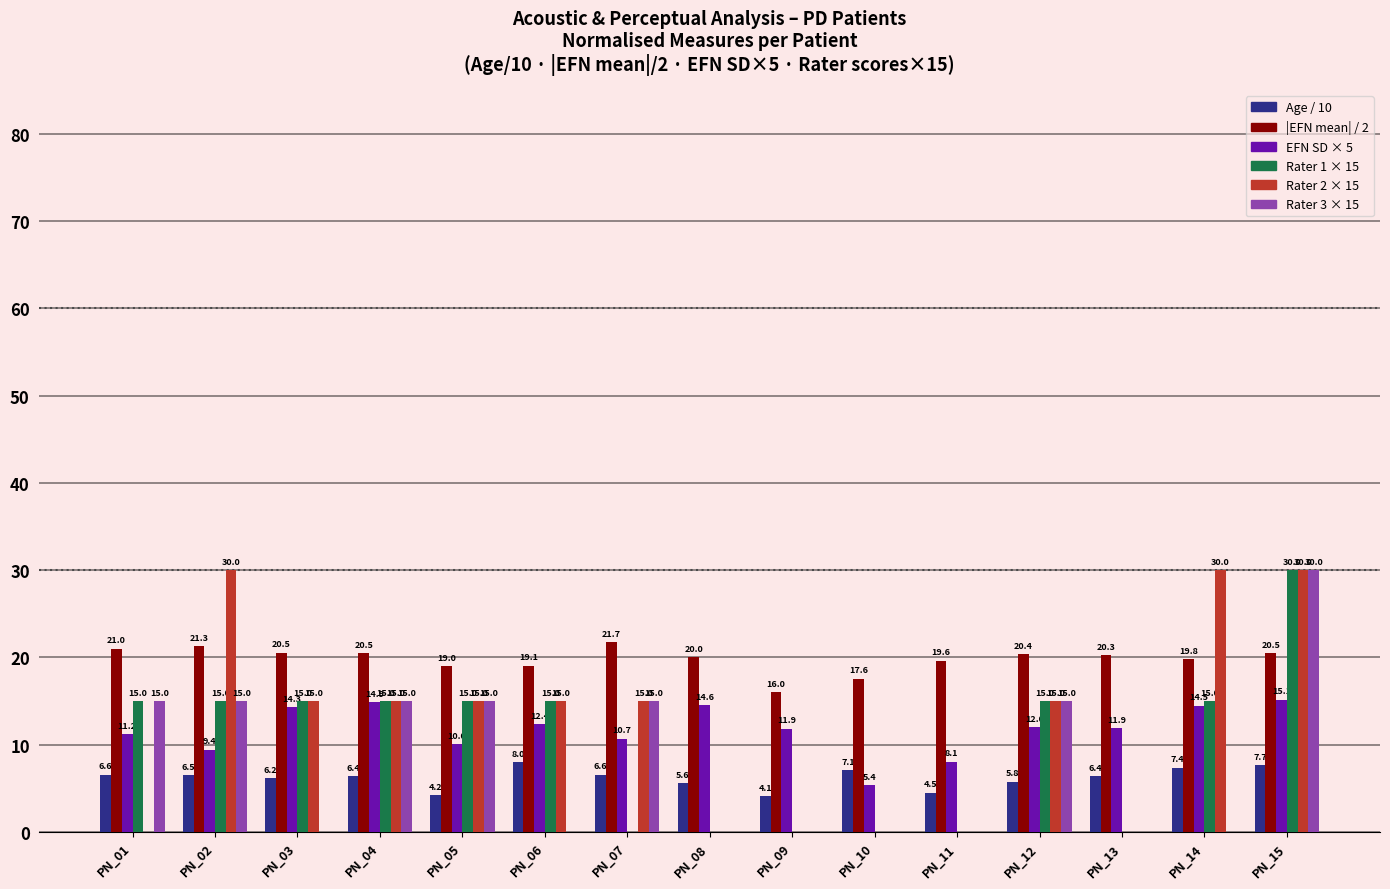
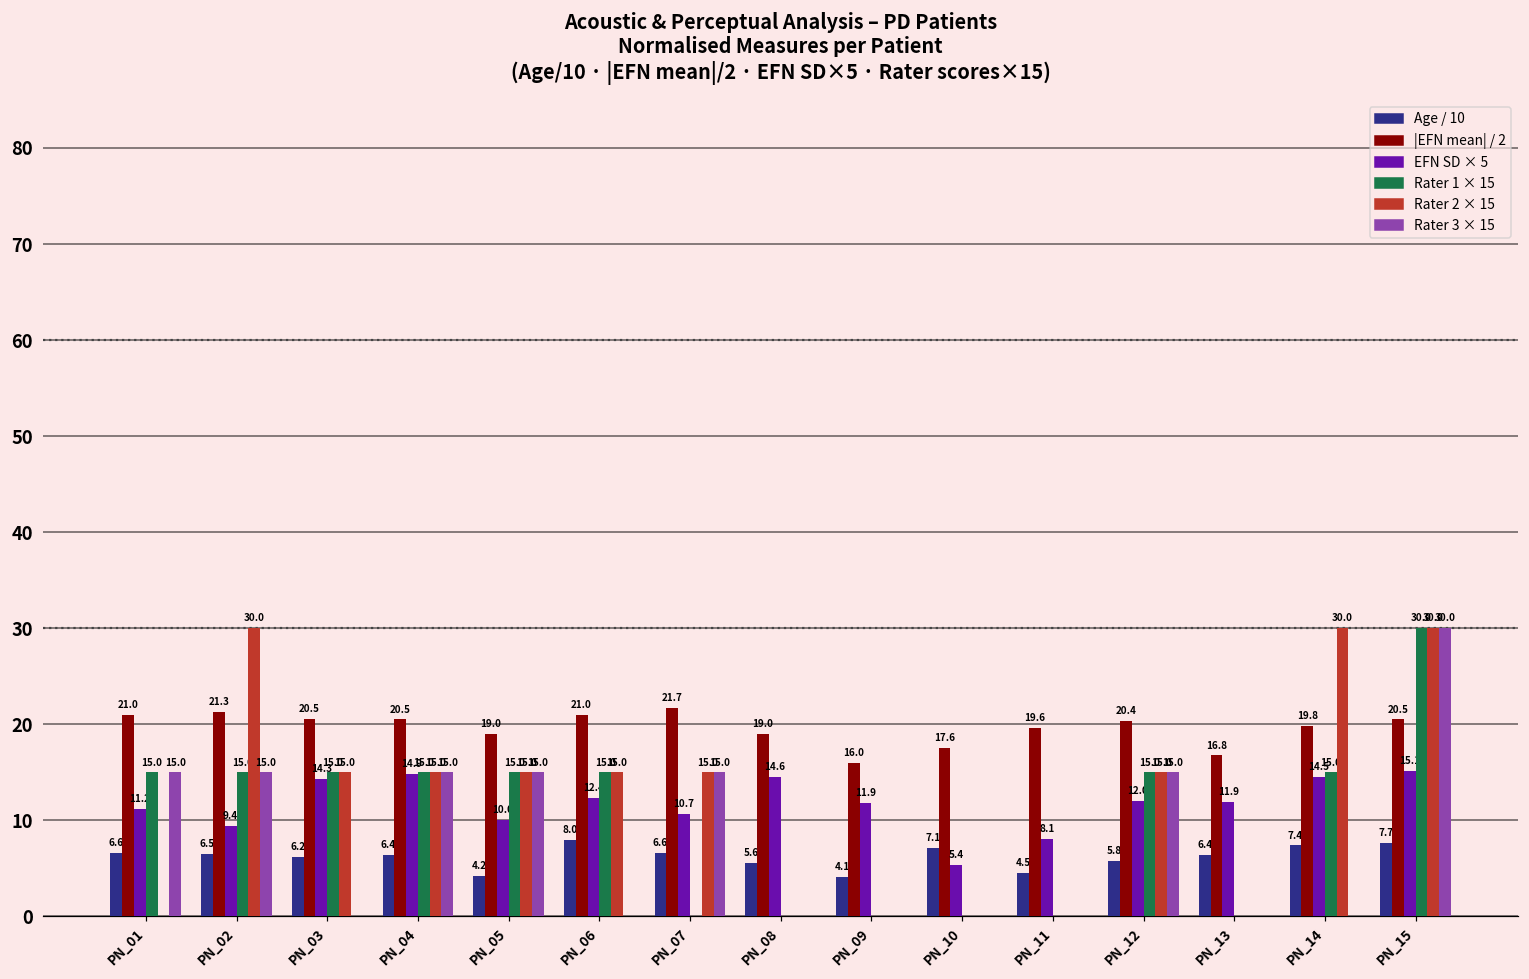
  {
    "Age / 10": {
      "PN_01": 6.6,
      "PN_02": 6.5,
      "PN_03": 6.2,
      "PN_04": 6.4,
      "PN_05": 4.2,
      "PN_06": 8.0,
      "PN_07": 6.6,
      "PN_08": 5.6,
      "PN_09": 4.1,
      "PN_10": 7.1,
      "PN_11": 4.5,
      "PN_12": 5.8,
      "PN_13": 6.4,
      "PN_14": 7.4,
      "PN_15": 7.7
    },
    "|EFN mean| / 2": {
      "PN_01": 21.0,
      "PN_02": 21.3,
      "PN_03": 20.5,
      "PN_04": 20.5,
      "PN_05": 19.0,
-     "PN_06": 19.1,
+     "PN_06": 21.0,
      "PN_07": 21.7,
-     "PN_08": 20.0,
+     "PN_08": 19.0,
      "PN_09": 16.0,
      "PN_10": 17.6,
      "PN_11": 19.6,
      "PN_12": 20.4,
-     "PN_13": 20.3,
+     "PN_13": 16.8,
      "PN_14": 19.8,
      "PN_15": 20.5
    },
    "EFN SD × 5": {
      "PN_01": 11.2,
      "PN_02": 9.4,
      "PN_03": 14.3,
      "PN_05": 10.0,
      "PN_06": 12.4,
      "PN_07": 10.7,
      "PN_08": 14.6,
      "PN_09": 11.9,
      "PN_10": 5.4,
      "PN_11": 8.1,
      "PN_12": 12.0,
      "PN_13": 11.9,
      "PN_15": 15.1
    },
    "Rater 1 × 15": {
      "PN_01": 15.0,
      "PN_02": 15.0
    },
    "Rater 2 × 15": {
      "PN_02": 30.0,
      "PN_14": 30.0
    },
    "Rater 3 × 15": {
      "PN_01": 15.0,
      "PN_02": 15.0
    }
  }
